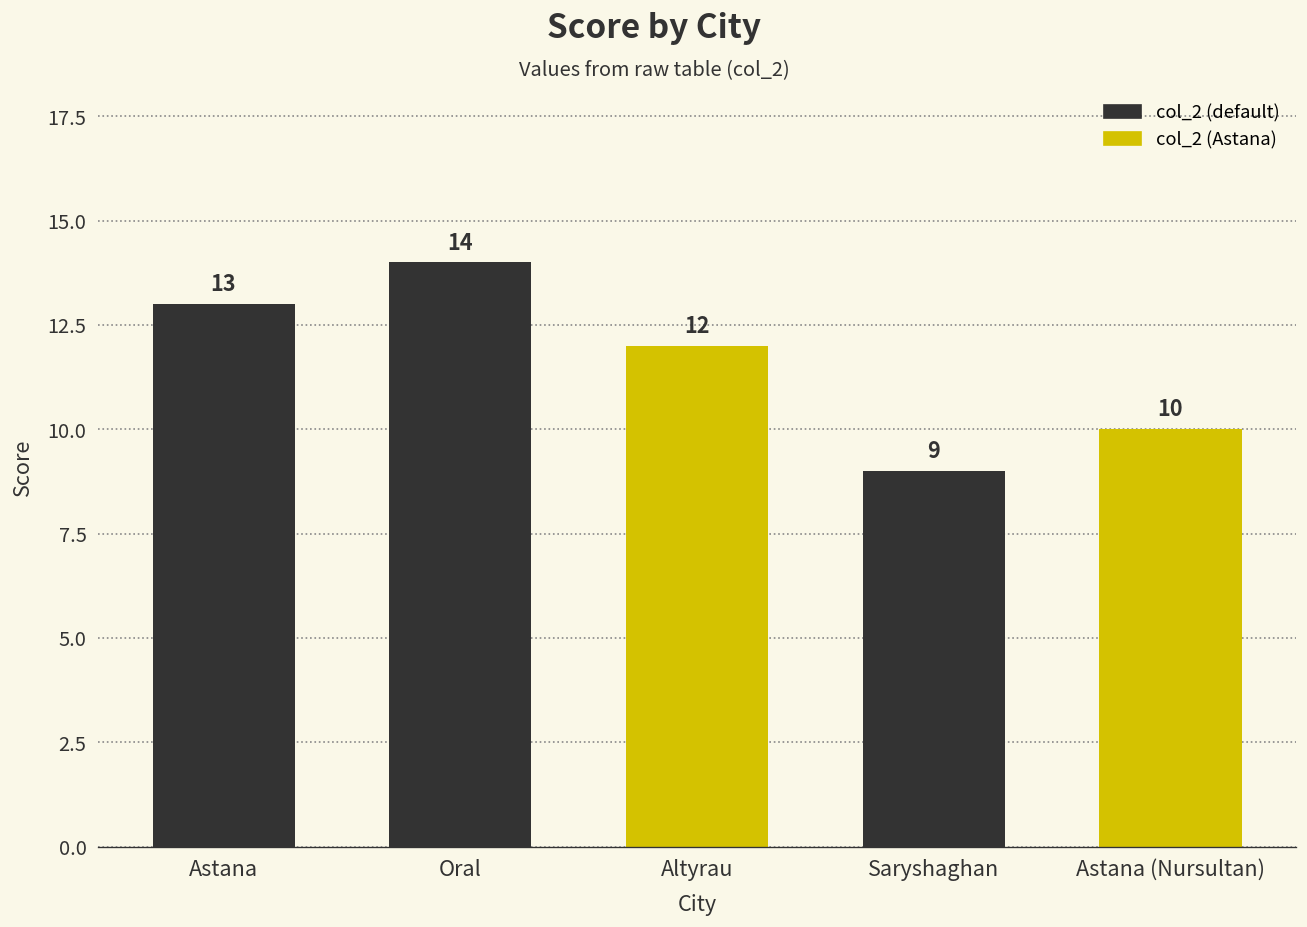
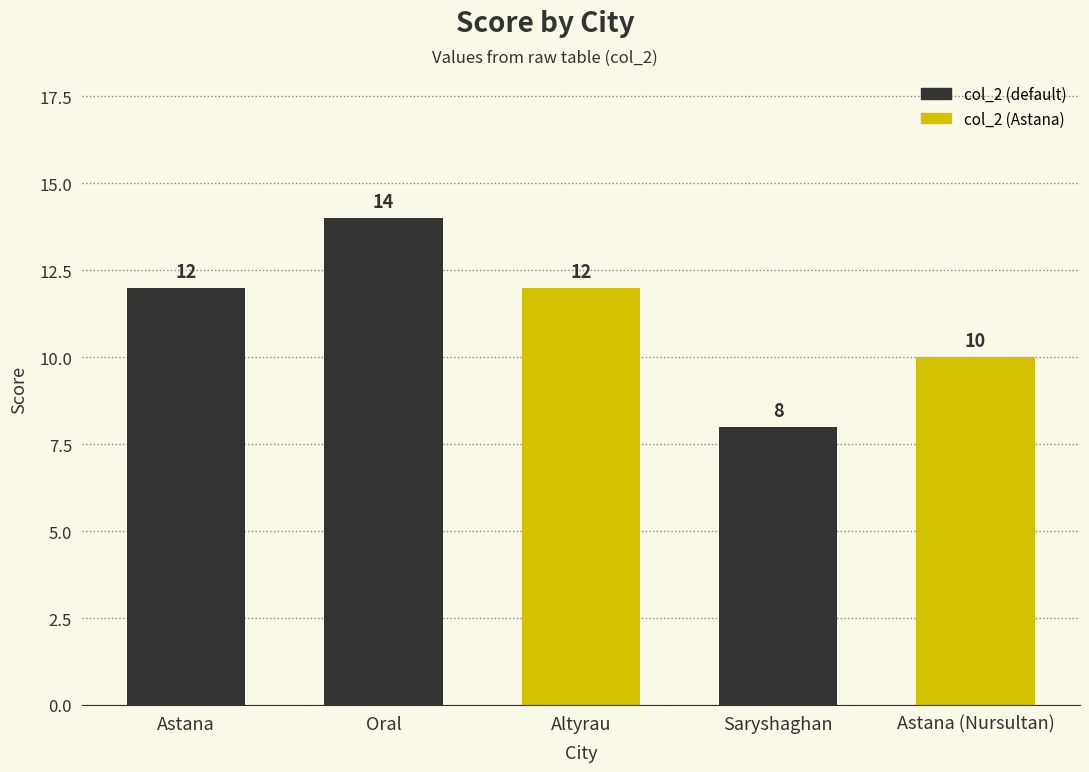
  {
-   "Astana": 13,
+   "Astana": 12,
    "Oral": 14,
    "Altyrau": 12,
-   "Saryshaghan": 9,
+   "Saryshaghan": 8,
    "Astana (Nursultan)": 10
  }
